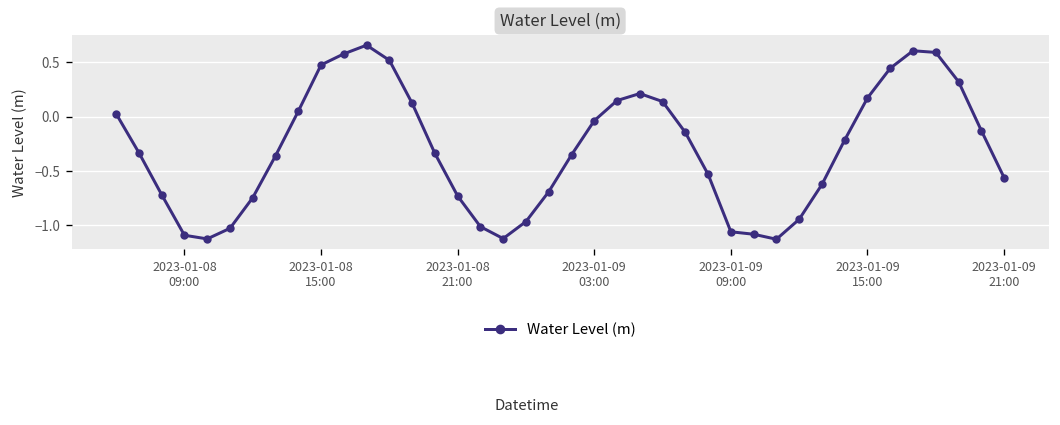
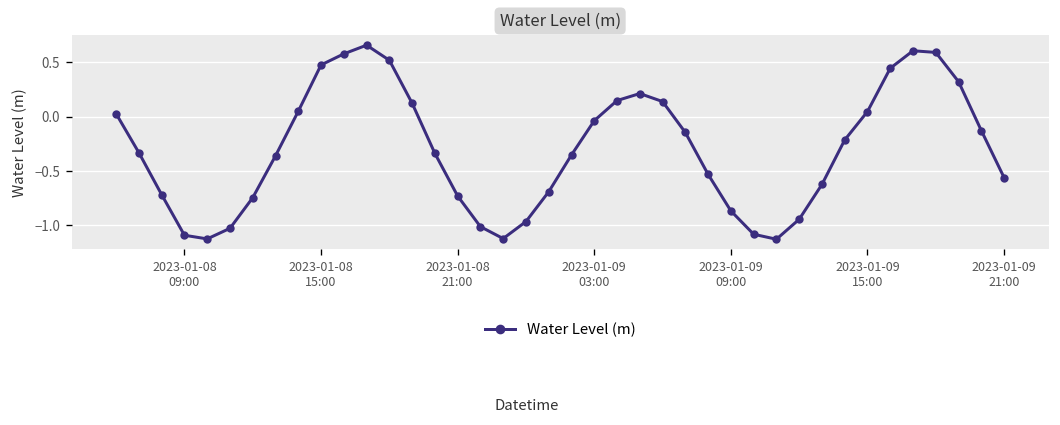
  {
    "2023-01-08 09:00": -1.1,
    "2023-01-08 15:00": 0.5,
    "2023-01-08 21:00": -0.7,
    "2023-01-09 03:00": 0.0,
-   "2023-01-09 09:00": -1.1,
-   "2023-01-09 15:00": 0.2,
+   "2023-01-09 09:00": -0.9,
+   "2023-01-09 15:00": 0.0,
    "2023-01-09 21:00": -0.6
  }
